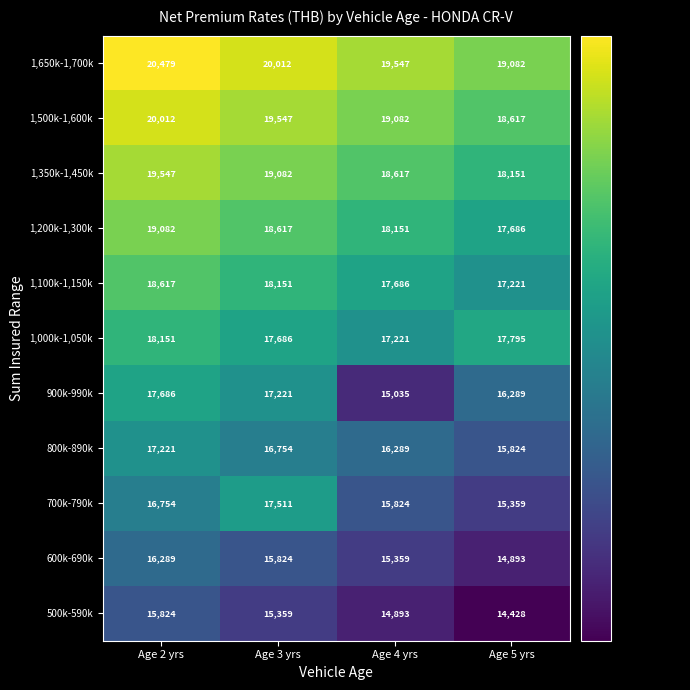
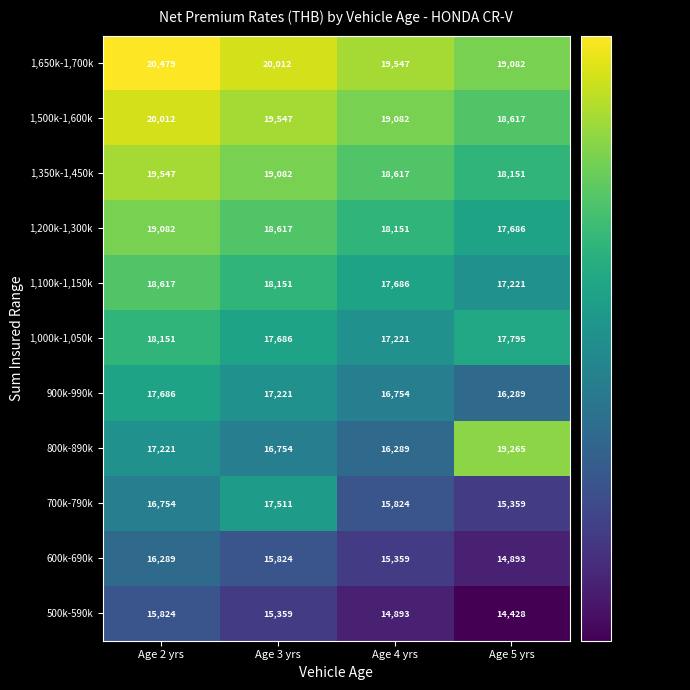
  {
    "1,650k-1,700k": {
      "Age 2 yrs": "20,479",
      "Age 3 yrs": "20,012",
      "Age 4 yrs": "19,547",
      "Age 5 yrs": "19,082"
    },
    "1,500k-1,600k": {
      "Age 2 yrs": "20,012",
      "Age 3 yrs": "19,547",
      "Age 4 yrs": "19,082",
      "Age 5 yrs": "18,617"
    },
    "1,350k-1,450k": {
      "Age 2 yrs": "19,547",
      "Age 3 yrs": "19,082",
      "Age 4 yrs": "18,617",
      "Age 5 yrs": "18,151"
    },
    "1,200k-1,300k": {
      "Age 2 yrs": "19,082",
      "Age 3 yrs": "18,617",
      "Age 4 yrs": "18,151",
      "Age 5 yrs": "17,686"
    },
    "1,100k-1,150k": {
      "Age 2 yrs": "18,617",
      "Age 3 yrs": "18,151",
      "Age 4 yrs": "17,686",
      "Age 5 yrs": "17,221"
    },
    "1,000k-1,050k": {
      "Age 2 yrs": "18,151",
      "Age 3 yrs": "17,686",
      "Age 4 yrs": "17,221",
      "Age 5 yrs": "17,795"
    },
    "900k-990k": {
      "Age 2 yrs": "17,686",
      "Age 3 yrs": "17,221",
-     "Age 4 yrs": "15,035",
+     "Age 4 yrs": "16,754",
      "Age 5 yrs": "16,289"
    },
    "800k-890k": {
      "Age 2 yrs": "17,221",
      "Age 3 yrs": "16,754",
      "Age 4 yrs": "16,289",
-     "Age 5 yrs": "15,824"
+     "Age 5 yrs": "19,265"
    },
    "700k-790k": {
      "Age 2 yrs": "16,754",
      "Age 3 yrs": "17,511",
      "Age 4 yrs": "15,824",
      "Age 5 yrs": "15,359"
    },
    "600k-690k": {
      "Age 2 yrs": "16,289",
      "Age 3 yrs": "15,824",
      "Age 4 yrs": "15,359",
      "Age 5 yrs": "14,893"
    },
    "500k-590k": {
      "Age 2 yrs": "15,824",
      "Age 3 yrs": "15,359",
      "Age 4 yrs": "14,893",
      "Age 5 yrs": "14,428"
    }
  }
